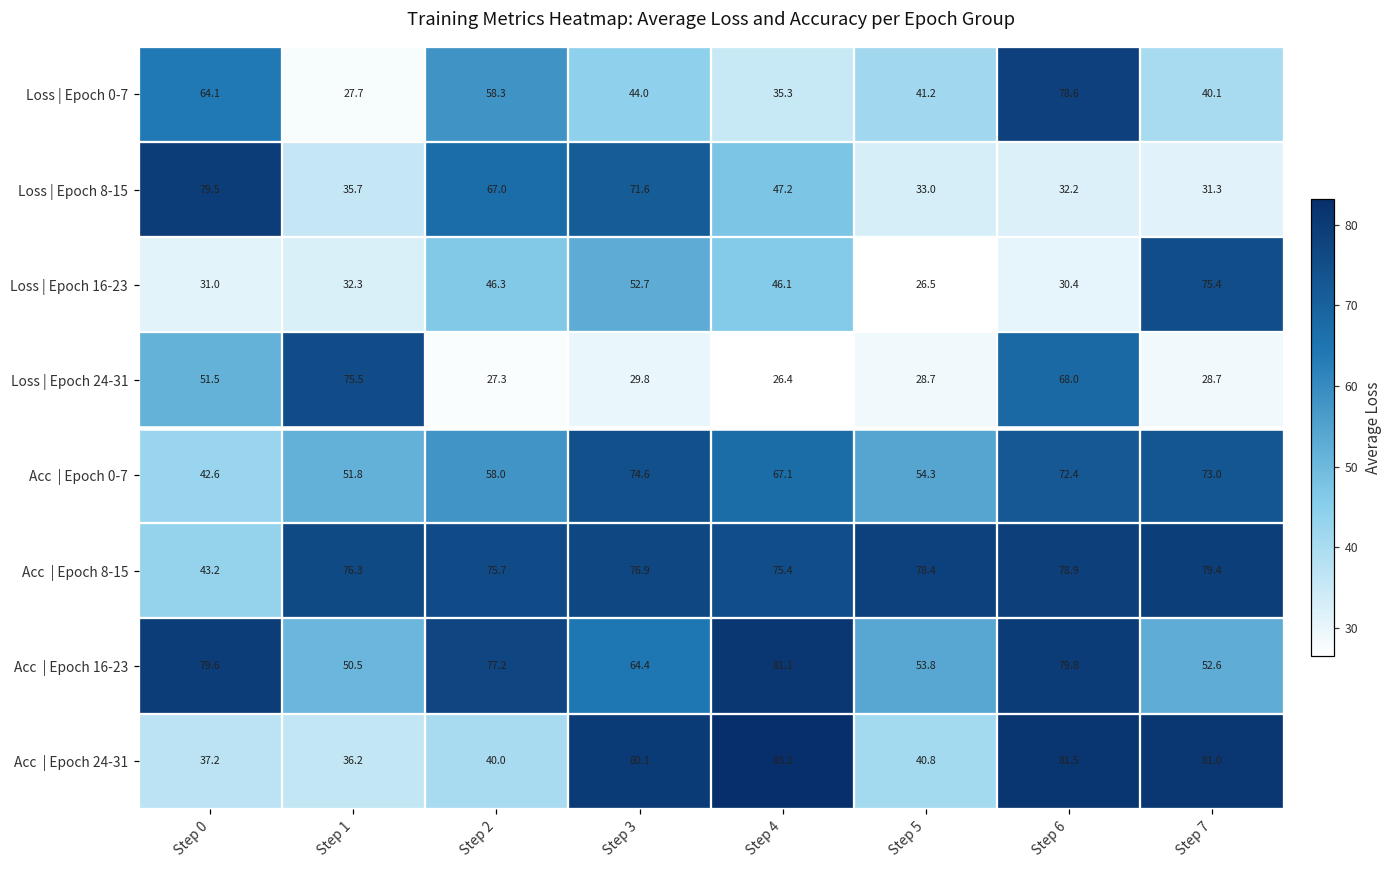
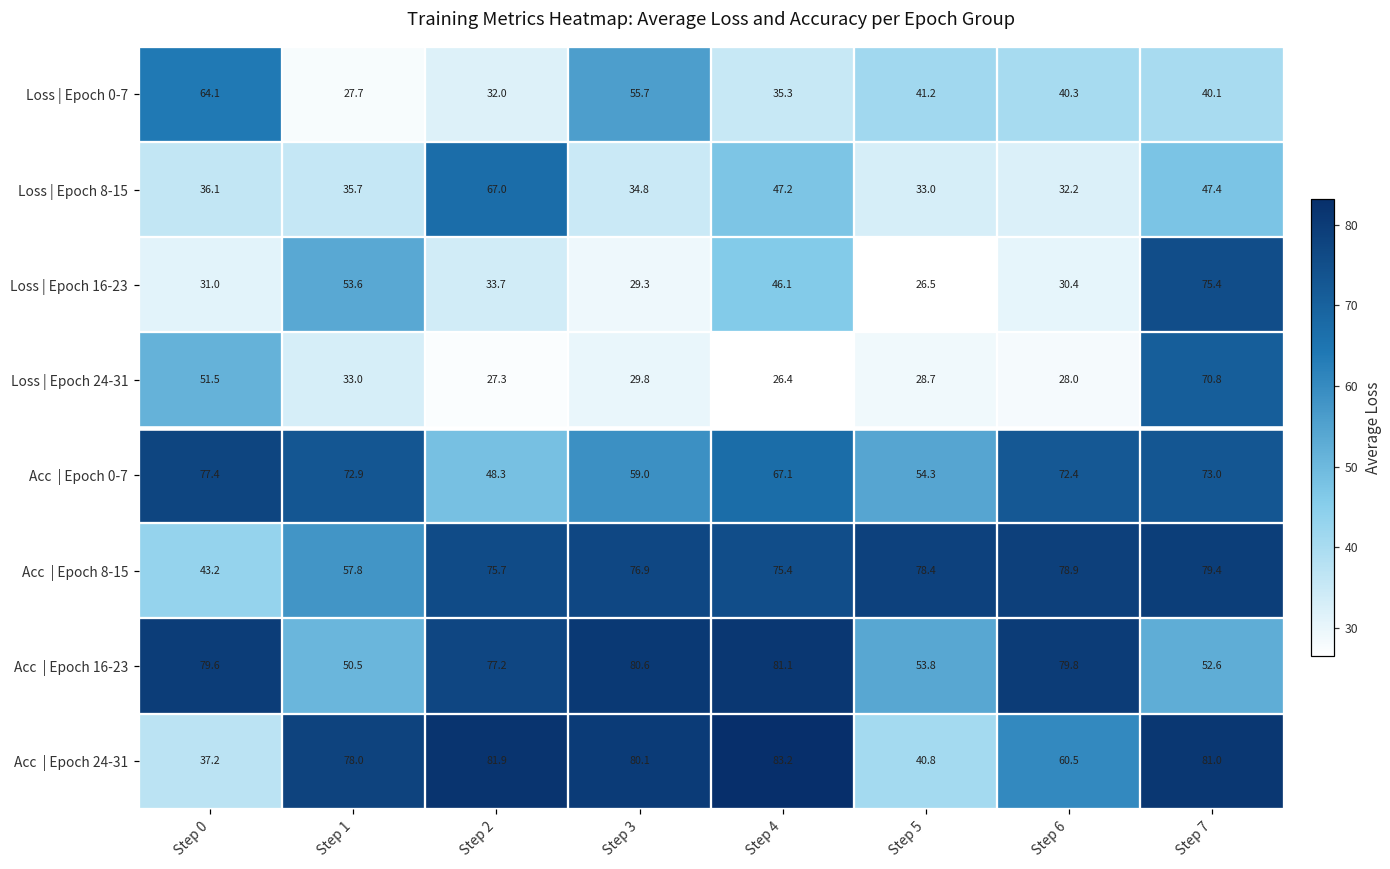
  {
    "Loss | Epoch 0-7": {
      "Step 0": 64.1,
      "Step 1": 27.7,
-     "Step 2": 58.3,
-     "Step 3": 44.0,
+     "Step 2": 32.0,
+     "Step 3": 55.7,
      "Step 4": 35.3,
      "Step 5": 41.2,
-     "Step 6": 78.6,
+     "Step 6": 40.3,
      "Step 7": 40.1
    },
    "Loss | Epoch 8-15": {
-     "Step 0": 79.5,
+     "Step 0": 36.1,
      "Step 1": 35.7,
      "Step 2": 67.0,
-     "Step 3": 71.6,
+     "Step 3": 34.8,
      "Step 4": 47.2,
      "Step 5": 33.0,
      "Step 6": 32.2,
-     "Step 7": 31.3
+     "Step 7": 47.4
    },
    "Loss | Epoch 16-23": {
      "Step 0": 31.0,
-     "Step 1": 32.3,
-     "Step 2": 46.3,
-     "Step 3": 52.7,
+     "Step 1": 53.6,
+     "Step 2": 33.7,
+     "Step 3": 29.3,
      "Step 4": 46.1,
      "Step 5": 26.5,
      "Step 6": 30.4,
      "Step 7": 75.4
    },
    "Loss | Epoch 24-31": {
      "Step 0": 51.5,
-     "Step 1": 75.5,
+     "Step 1": 33.0,
      "Step 2": 27.3,
      "Step 3": 29.8,
      "Step 4": 26.4,
      "Step 5": 28.7,
-     "Step 6": 68.0,
-     "Step 7": 28.7
+     "Step 6": 28.0,
+     "Step 7": 70.8
    },
    "Acc | Epoch 0-7": {
-     "Step 0": 42.6,
-     "Step 1": 51.8,
-     "Step 2": 58.0,
-     "Step 3": 74.6,
+     "Step 0": 77.4,
+     "Step 1": 72.9,
+     "Step 2": 48.3,
+     "Step 3": 59.0,
      "Step 4": 67.1,
      "Step 5": 54.3,
      "Step 6": 72.4,
      "Step 7": 73.0
    },
    "Acc | Epoch 8-15": {
      "Step 0": 43.2,
-     "Step 1": 76.3,
+     "Step 1": 57.8,
      "Step 2": 75.7,
      "Step 3": 76.9,
      "Step 4": 75.4,
      "Step 5": 78.4,
      "Step 6": 78.9,
      "Step 7": 79.4
    },
    "Acc | Epoch 16-23": {
      "Step 0": 79.6,
      "Step 1": 50.5,
      "Step 2": 77.2,
-     "Step 3": 64.4,
+     "Step 3": 80.6,
      "Step 4": 81.1,
      "Step 5": 53.8,
      "Step 6": 79.8,
      "Step 7": 52.6
    },
    "Acc | Epoch 24-31": {
      "Step 0": 37.2,
-     "Step 1": 36.2,
-     "Step 2": 40.0,
+     "Step 1": 78.0,
+     "Step 2": 81.9,
      "Step 3": 80.1,
      "Step 4": 83.2,
      "Step 5": 40.8,
-     "Step 6": 81.5,
+     "Step 6": 60.5,
      "Step 7": 81.0
    }
  }
